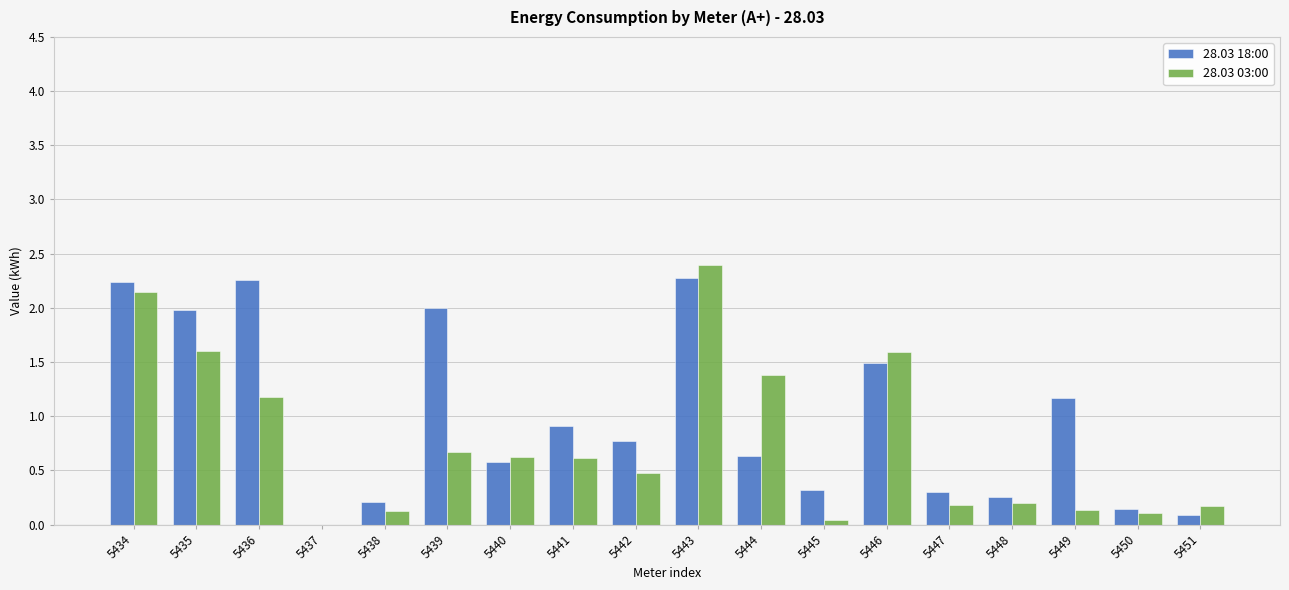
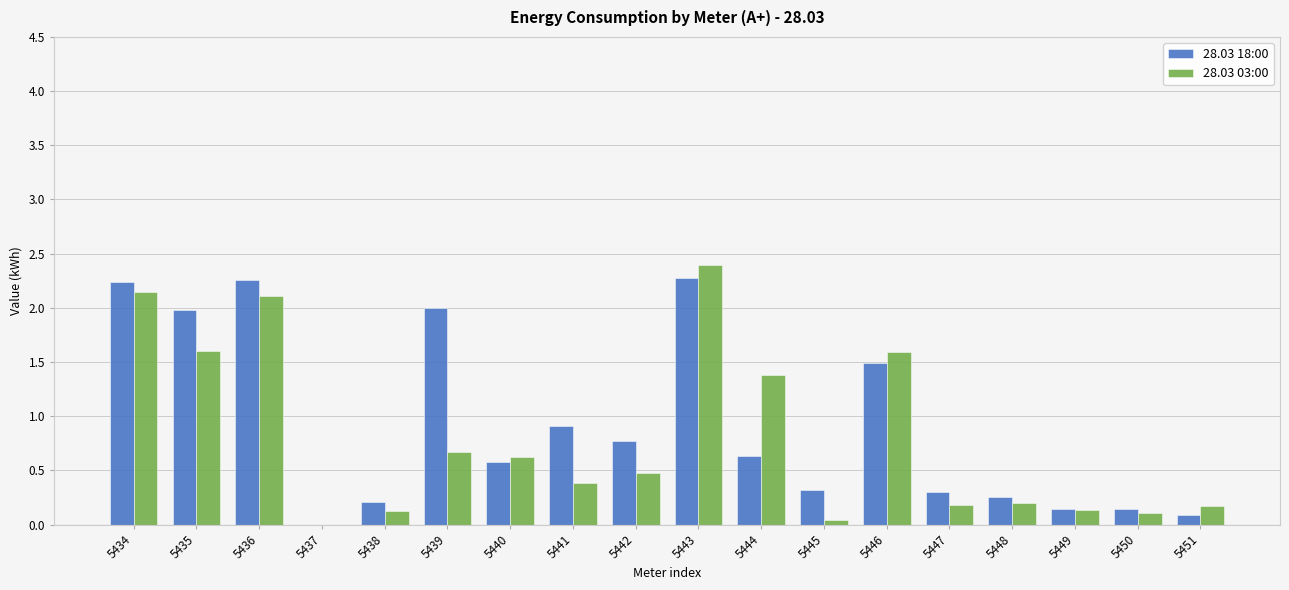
  {
    "28.03 18:00": {
      "5434": 2.23,
      "5435": 1.98,
      "5436": 2.26,
      "5437": 0.00,
      "5438": 0.20,
      "5439": 2.00,
      "5440": 0.58,
      "5441": 0.91,
      "5442": 0.77,
      "5443": 2.28,
      "5444": 0.64,
      "5445": 0.32,
      "5446": 1.49,
      "5447": 0.30,
      "5448": 0.25,
-     "5449": 1.17,
+     "5449": 0.15,
      "5450": 0.15,
      "5451": 0.09
    },
    "28.03 03:00": {
      "5434": 2.15,
      "5435": 1.60,
-     "5436": 1.18,
+     "5436": 2.11,
      "5437": 0.00,
      "5438": 0.13,
      "5439": 0.67,
      "5440": 0.63,
-     "5441": 0.61,
+     "5441": 0.38,
      "5442": 0.47,
      "5443": 2.40,
      "5444": 1.38,
      "5445": 0.04,
      "5446": 1.60,
      "5447": 0.18,
      "5448": 0.20,
      "5449": 0.14,
      "5450": 0.10,
      "5451": 0.18
    }
  }
